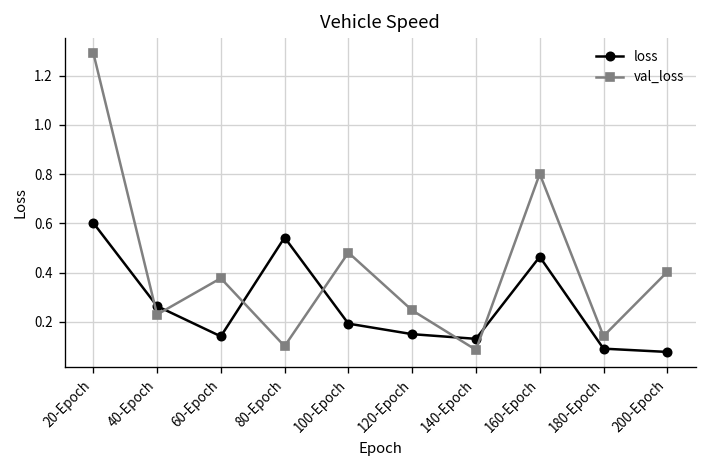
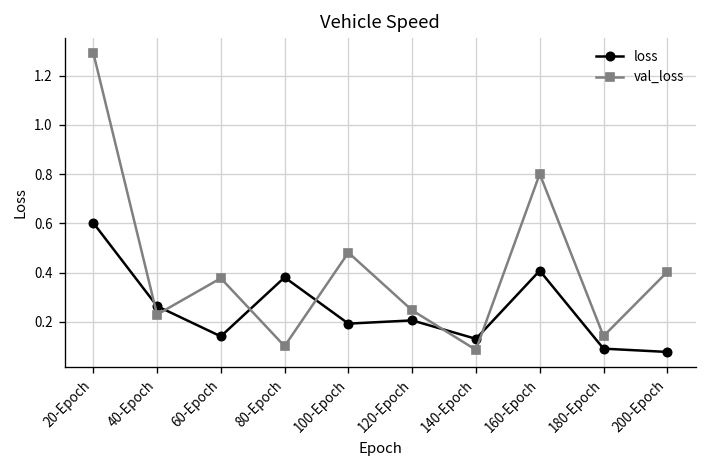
  {
    "loss": {
      "20-Epoch": 0.60,
      "40-Epoch": 0.26,
      "60-Epoch": 0.14,
-     "80-Epoch": 0.54,
+     "80-Epoch": 0.38,
      "100-Epoch": 0.19,
-     "120-Epoch": 0.15,
+     "120-Epoch": 0.21,
      "140-Epoch": 0.13,
-     "160-Epoch": 0.46,
+     "160-Epoch": 0.41,
      "180-Epoch": 0.09,
      "200-Epoch": 0.08
    },
    "val_loss": {
      "20-Epoch": 1.29,
      "40-Epoch": 0.23,
      "60-Epoch": 0.38,
      "80-Epoch": 0.10,
      "100-Epoch": 0.48,
      "120-Epoch": 0.25,
      "140-Epoch": 0.09,
      "160-Epoch": 0.80,
      "180-Epoch": 0.14,
      "200-Epoch": 0.40
    }
  }
